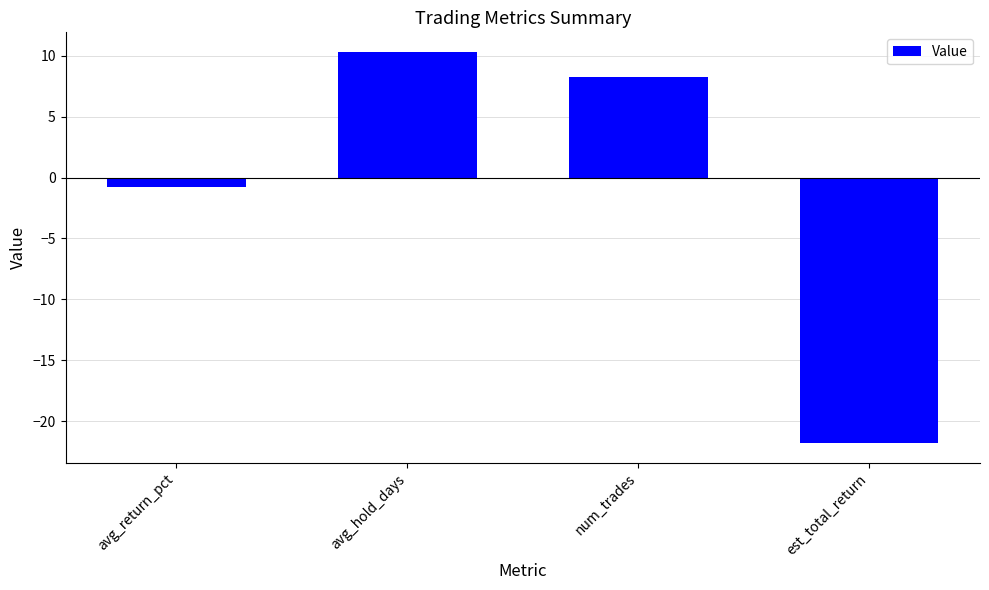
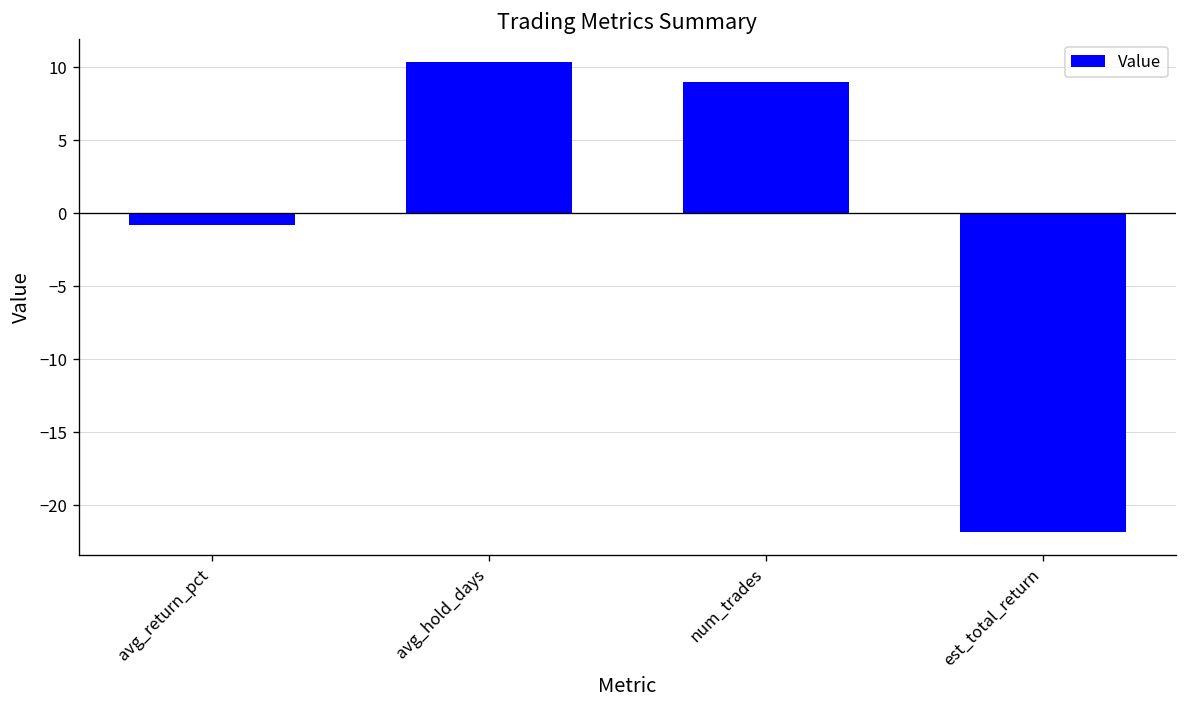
  {
    "avg_return_pct": -0.8,
    "avg_hold_days": 10.3,
-   "num_trades": 8.3,
+   "num_trades": 9.0,
    "est_total_return": -21.8
  }
